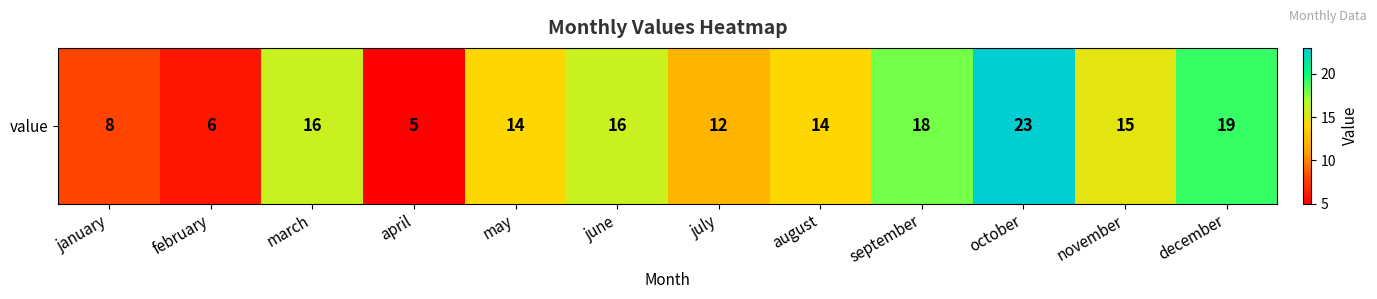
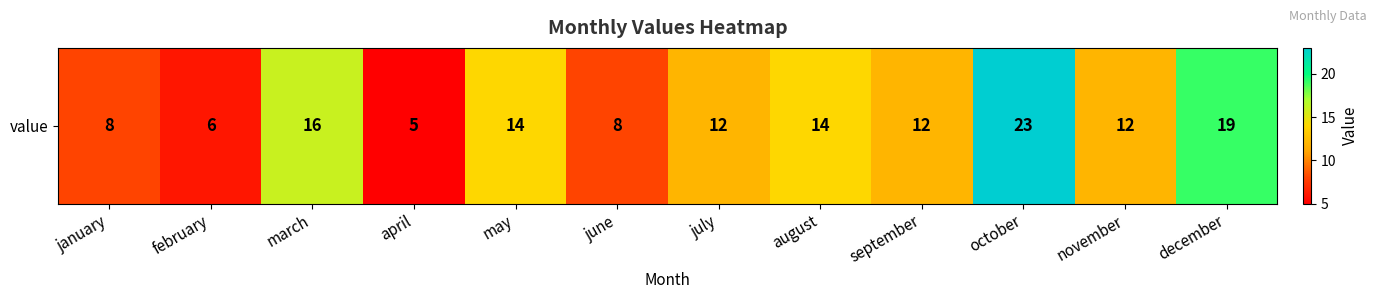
  {
    "value": {
      "january": 8,
      "february": 6,
      "march": 16,
      "april": 5,
      "may": 14,
-     "june": 16,
+     "june": 8,
      "july": 12,
      "august": 14,
-     "september": 18,
+     "september": 12,
      "october": 23,
-     "november": 15,
+     "november": 12,
      "december": 19
    }
  }
